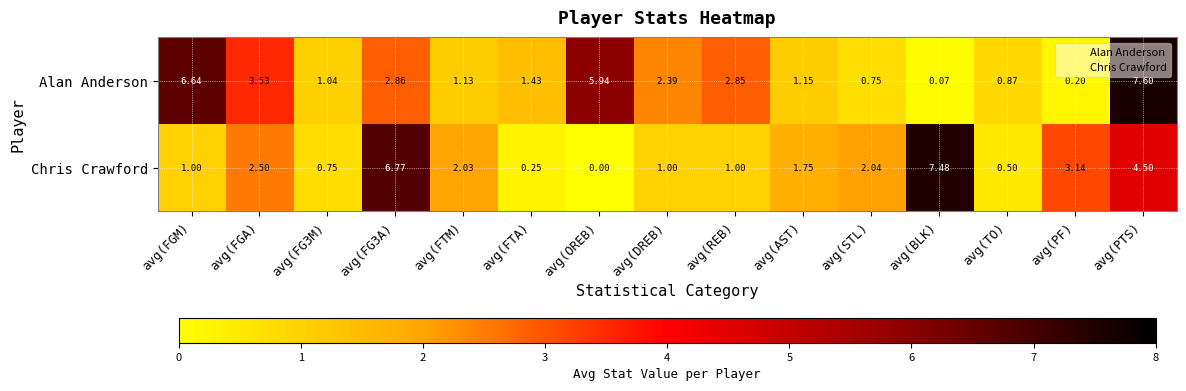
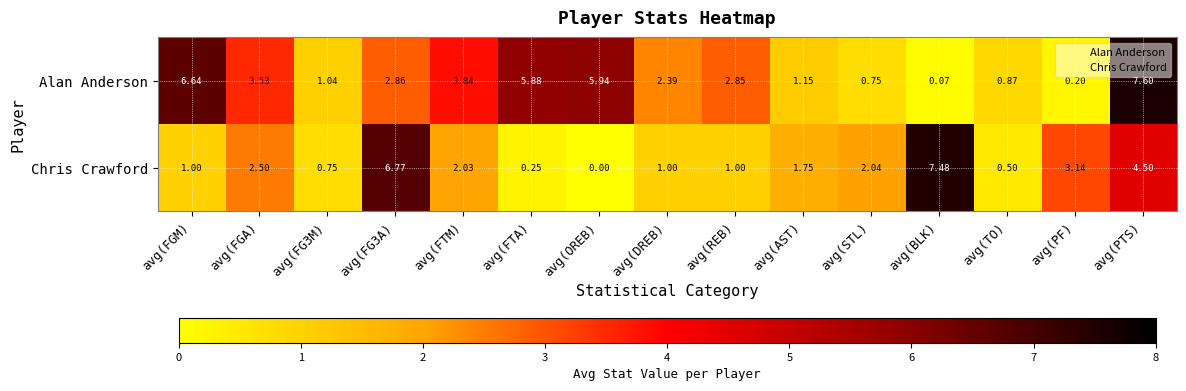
  {
    "Alan Anderson": {
      "avg(FGM)": 6.64,
      "avg(FGA)": 3.53,
      "avg(FG3M)": 1.04,
      "avg(FG3A)": 2.86,
-     "avg(FTM)": 1.13,
-     "avg(FTA)": 1.43,
+     "avg(FTM)": 3.84,
+     "avg(FTA)": 5.88,
      "avg(OREB)": 5.94,
      "avg(DREB)": 2.39,
      "avg(REB)": 2.85,
      "avg(AST)": 1.15,
      "avg(STL)": 0.75,
      "avg(BLK)": 0.07,
      "avg(TO)": 0.87
    },
    "Chris Crawford": {
      "avg(FGM)": 1.00,
      "avg(FGA)": 2.50,
      "avg(FG3M)": 0.75,
      "avg(FG3A)": 6.77,
      "avg(FTM)": 2.03,
      "avg(FTA)": 0.25,
      "avg(OREB)": 0.00,
      "avg(DREB)": 1.00,
      "avg(REB)": 1.00,
      "avg(AST)": 1.75,
      "avg(STL)": 2.04,
      "avg(BLK)": 7.48,
      "avg(TO)": 0.50,
      "avg(PF)": 3.14,
      "avg(PTS)": 4.50
    }
  }
